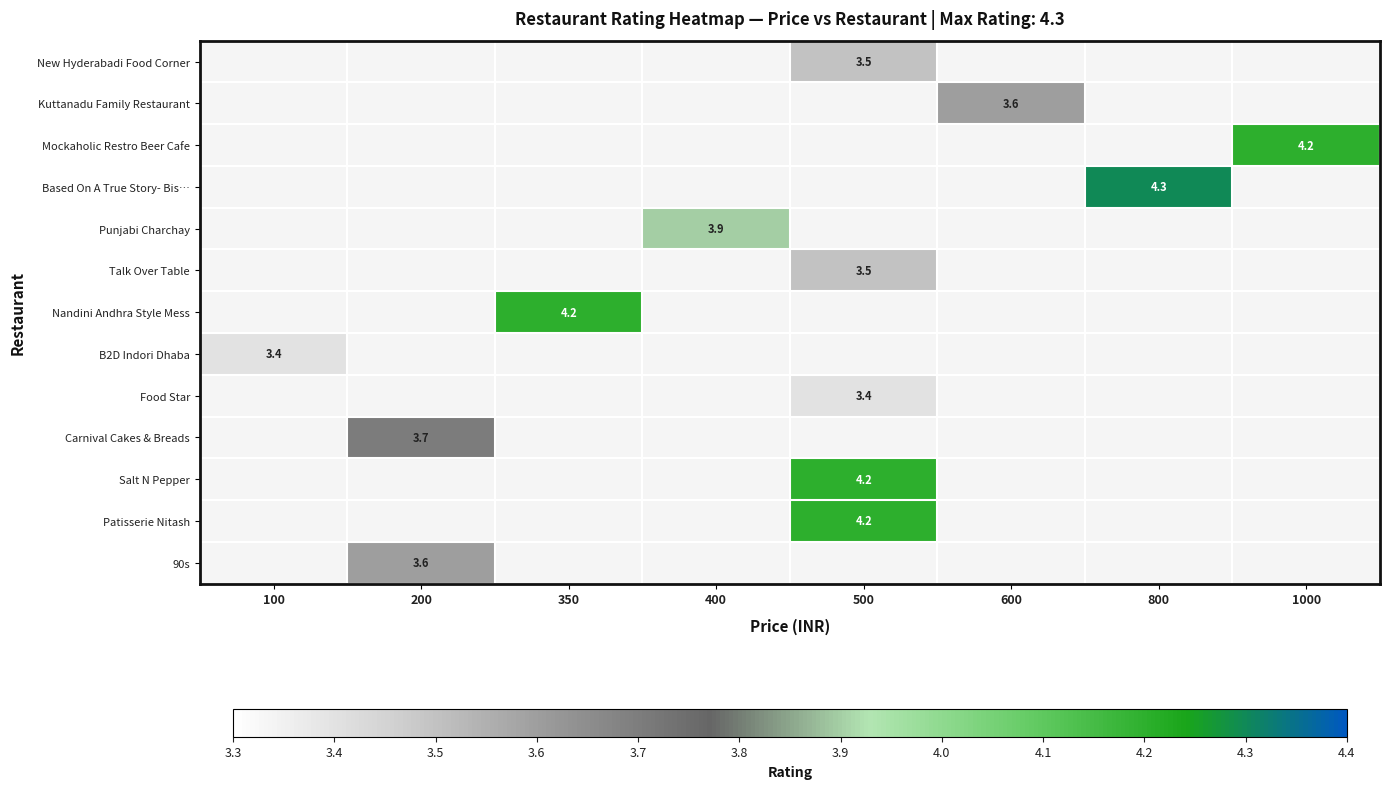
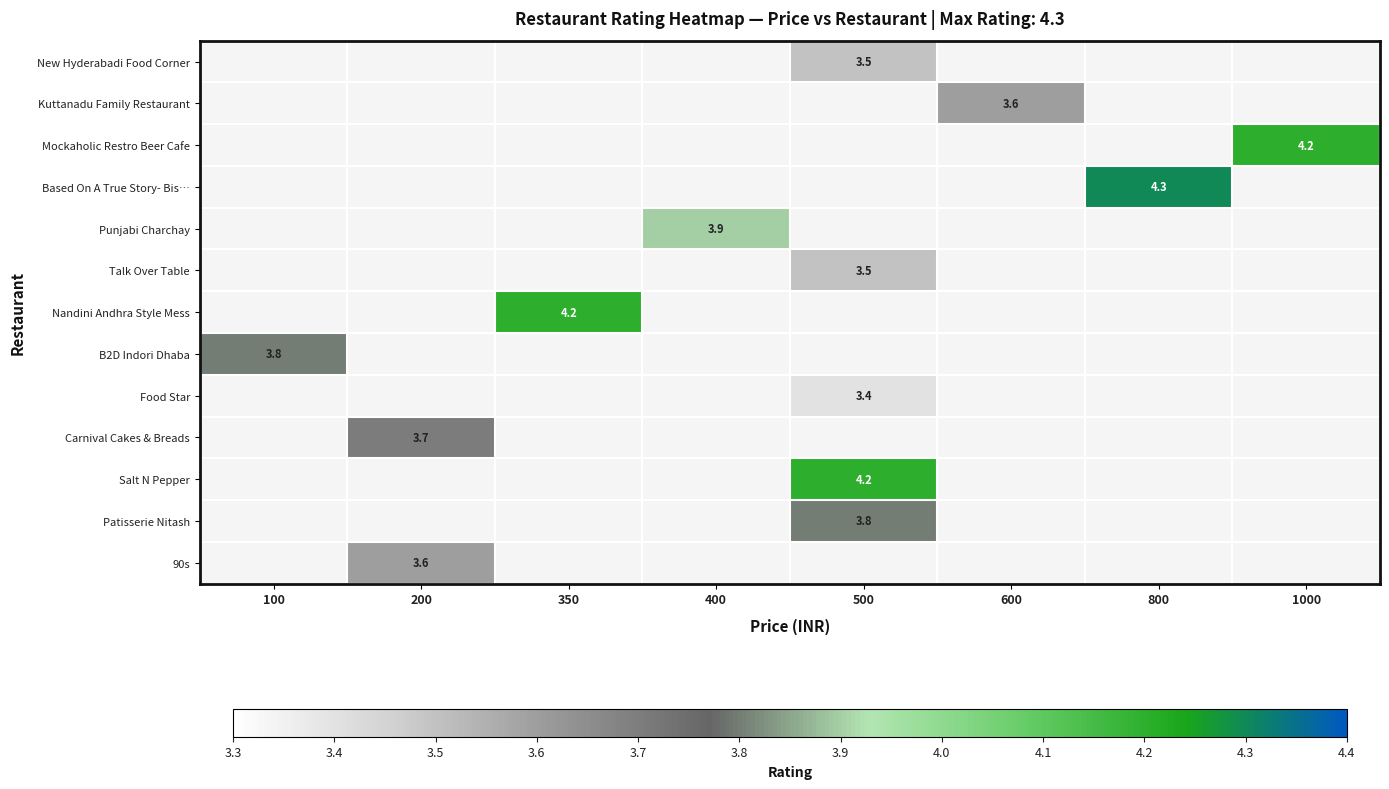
  {
    "New Hyderabadi Food Corner": {
      "500": 3.5
    },
    "Kuttanadu Family Restaurant": {
      "600": 3.6
    },
    "Mockaholic Restro Beer Cafe": {
      "1000": 4.2
    },
    "Based On A True Story- Bis…": {
      "800": 4.3
    },
    "Punjabi Charchay": {
      "400": 3.9
    },
    "Talk Over Table": {
      "500": 3.5
    },
    "Nandini Andhra Style Mess": {
      "350": 4.2
    },
    "B2D Indori Dhaba": {
-     "100": 3.4
+     "100": 3.8
    },
    "Food Star": {
      "500": 3.4
    },
    "Carnival Cakes & Breads": {
      "200": 3.7
    },
    "Salt N Pepper": {
      "500": 4.2
    },
    "Patisserie Nitash": {
-     "500": 4.2
+     "500": 3.8
    },
    "90s": {
      "200": 3.6
    }
  }
